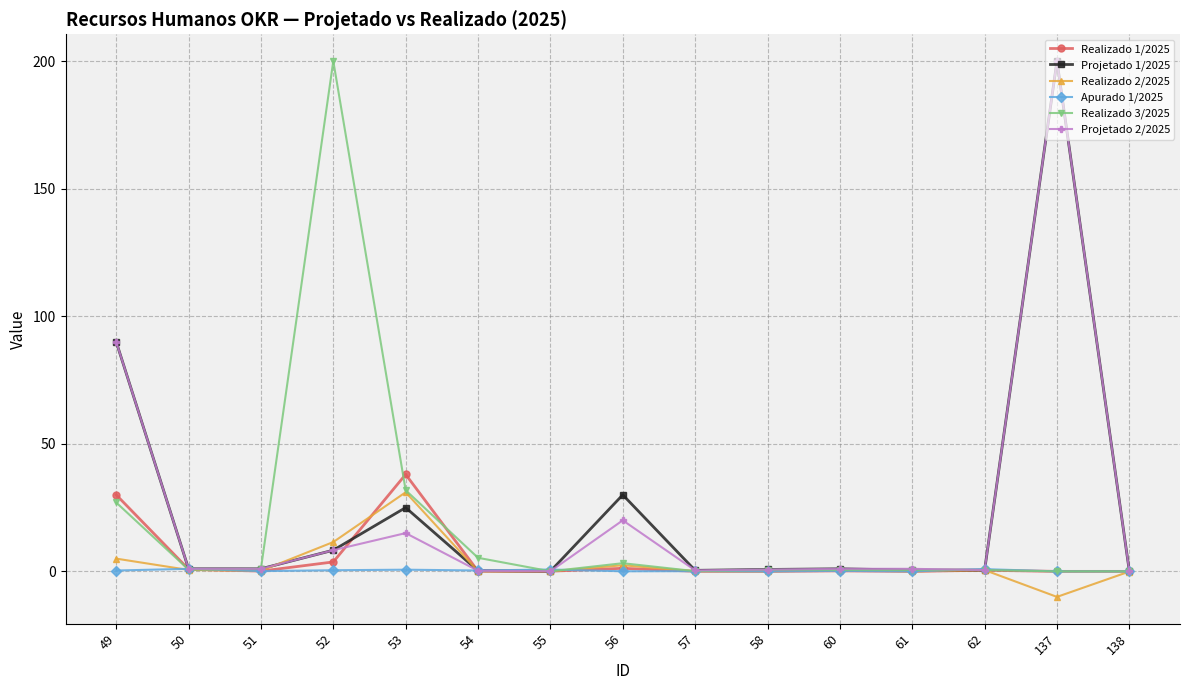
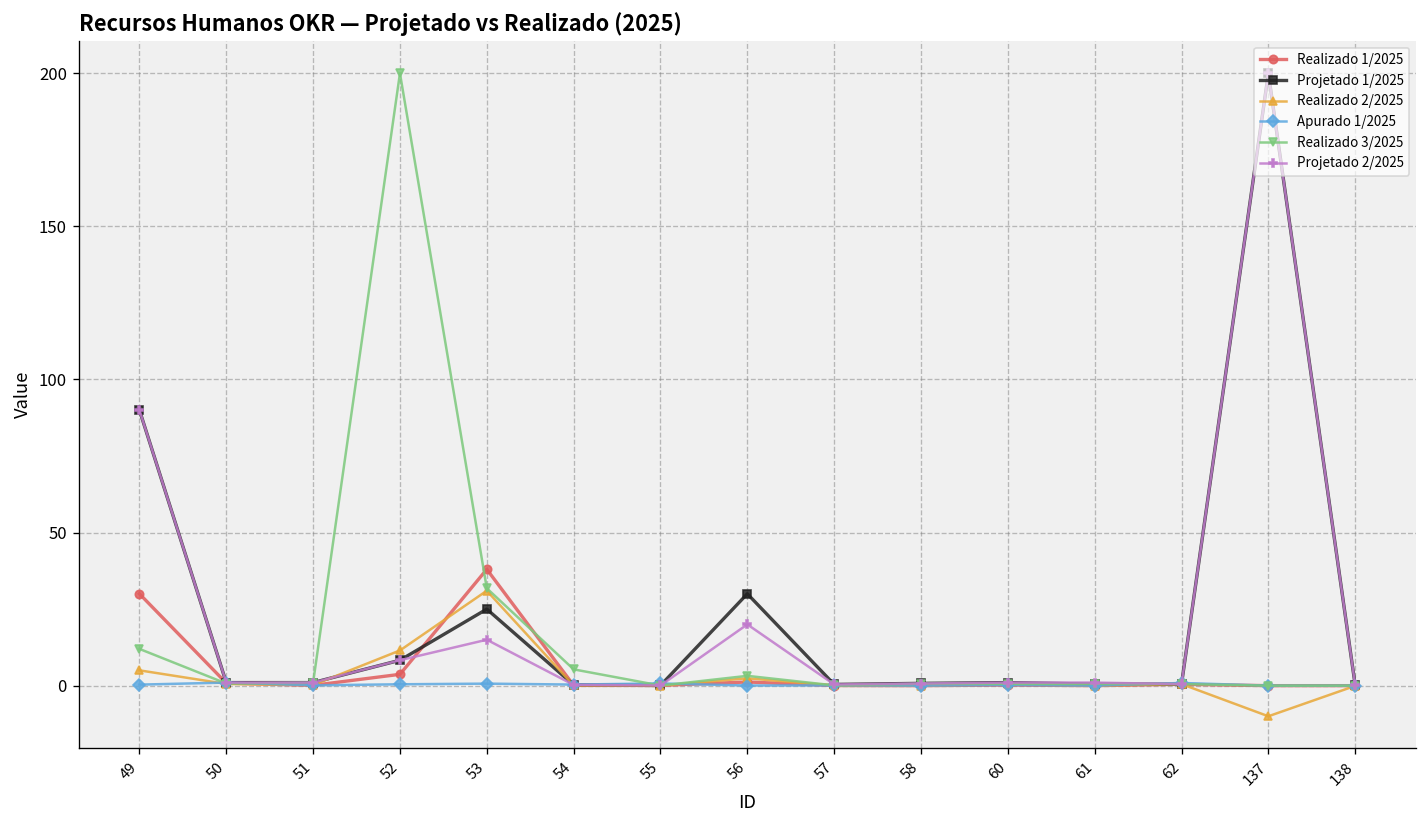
  {
    "Realizado 1/2025": {
      "49": 30,
      "52": 4,
      "53": 38,
      "56": 1
    },
    "Projetado 1/2025": {
      "53": 25,
      "56": 30
    },
    "Realizado 2/2025": {
      "49": 5,
      "52": 12,
      "137": -10
    },
    "Apurado 1/2025": {
      "49": 0,
      "52": 0,
      "53": 1,
      "56": 0
    },
    "Realizado 3/2025": {
-     "49": 27,
+     "49": 12,
      "52": 200,
      "54": 5
    },
    "Projetado 2/2025": {
      "53": 15,
      "56": 20
    }
  }
